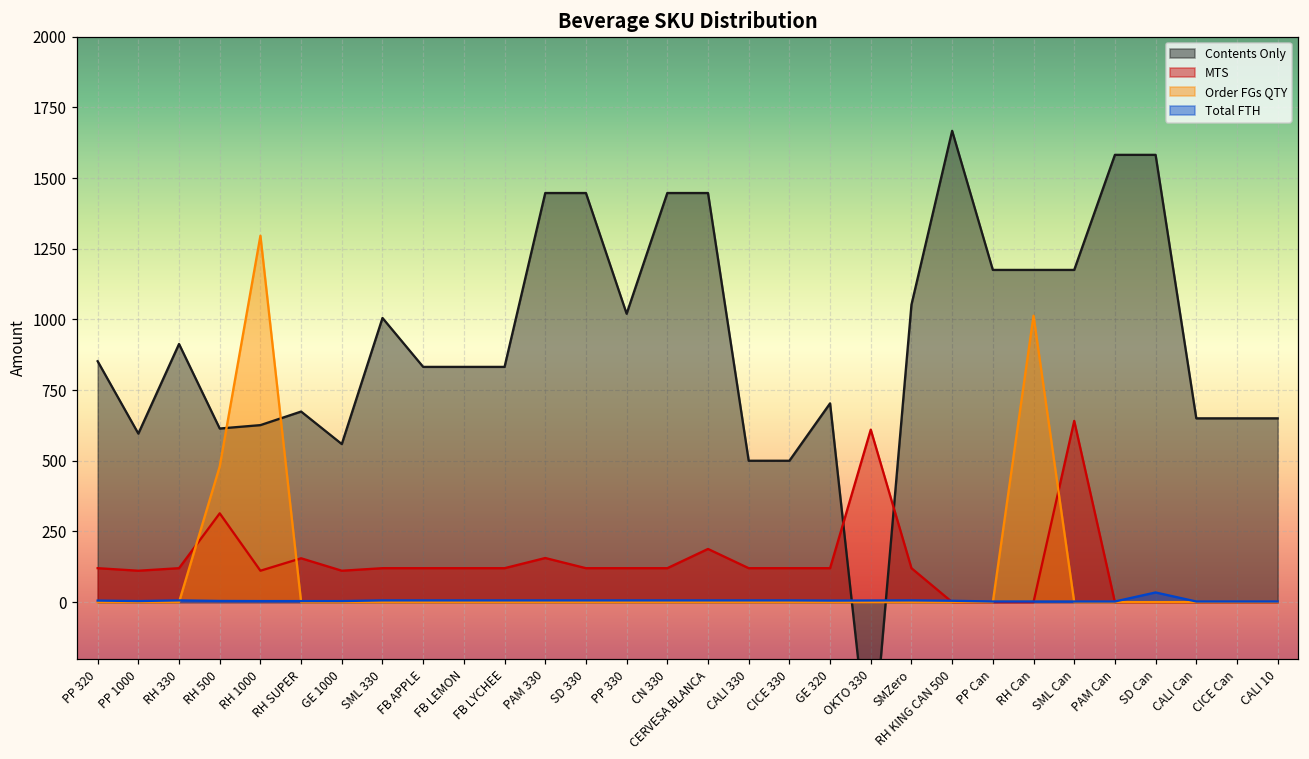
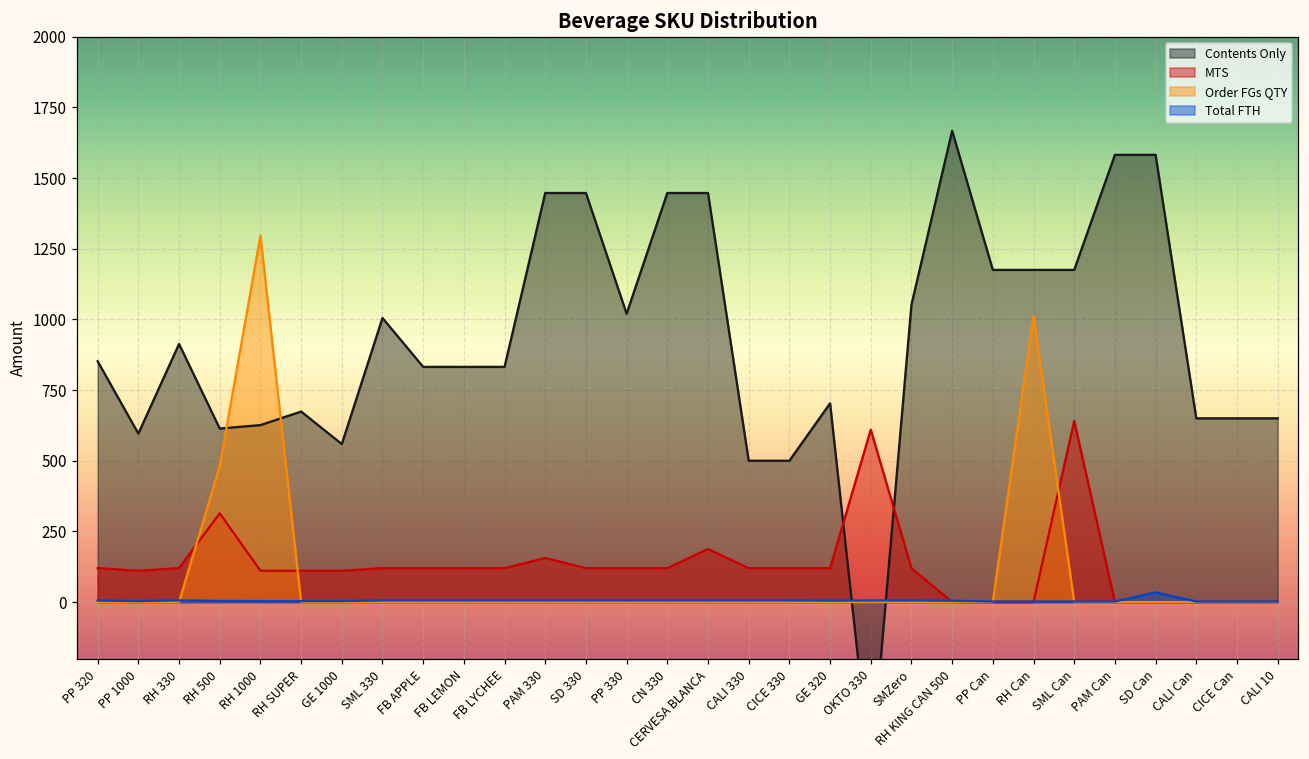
  {
    "MTS": {
      "PP 320": 120,
      "PP 1000": 110,
      "RH 330": 120,
      "RH 500": 310,
      "RH 1000": 110,
-     "RH SUPER": 160,
+     "RH SUPER": 110,
      "GE 1000": 110,
      "SML 330": 120,
      "FB APPLE": 120,
      "FB LEMON": 120,
      "FB LYCHEE": 120,
      "PAM 330": 160,
      "SD 330": 120,
      "PP 330": 120,
      "CN 330": 120,
      "CERVESA BLANCA": 190,
      "CALI 330": 120,
      "CICE 330": 120,
      "GE 320": 120,
      "OKTO 330": 610,
      "SMZero": 120,
      "SML Can": 640
    },
    "Order FGs QTY": {
      "RH 500": 480,
      "RH 1000": 1300,
      "RH Can": 1010
    },
    "Total FTH": {
      "RH 500": 0,
      "RH 1000": 0,
      "SD Can": 30
    }
  }
